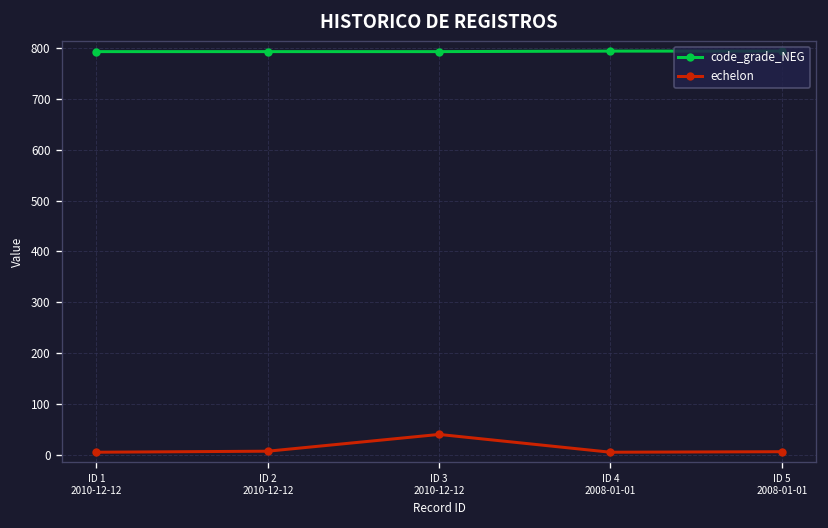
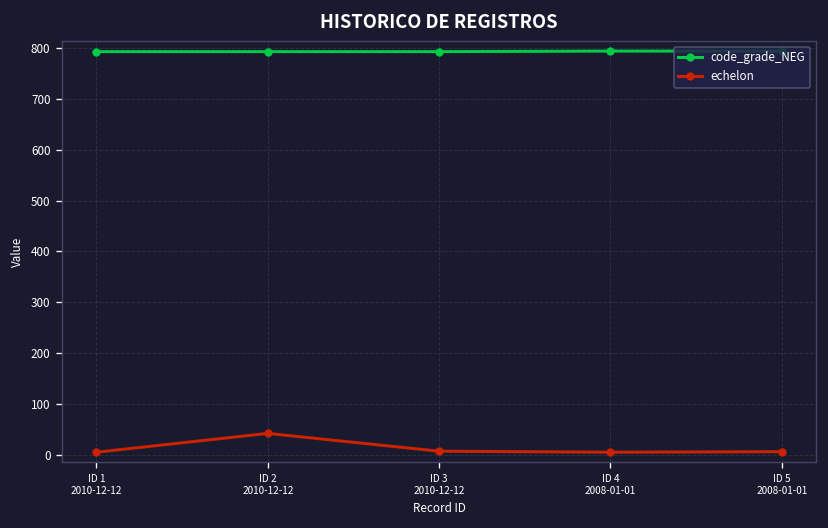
  {
    "code_grade_NEG": {
      "ID 1 2010-12-12": 790,
      "ID 2 2010-12-12": 790,
      "ID 3 2010-12-12": 790,
      "ID 4 2008-01-01": 790
    },
    "echelon": {
      "ID 1 2010-12-12": 10,
-     "ID 2 2010-12-12": 10,
-     "ID 3 2010-12-12": 40,
+     "ID 2 2010-12-12": 40,
+     "ID 3 2010-12-12": 10,
      "ID 4 2008-01-01": 10,
      "ID 5 2008-01-01": 10
    }
  }
